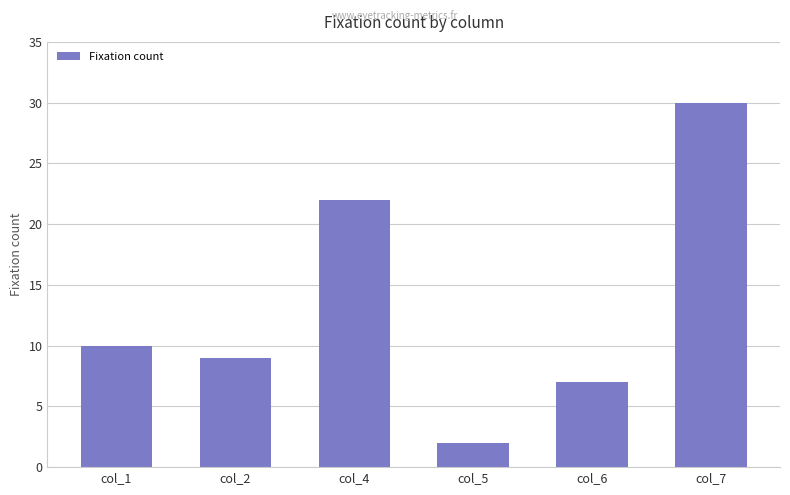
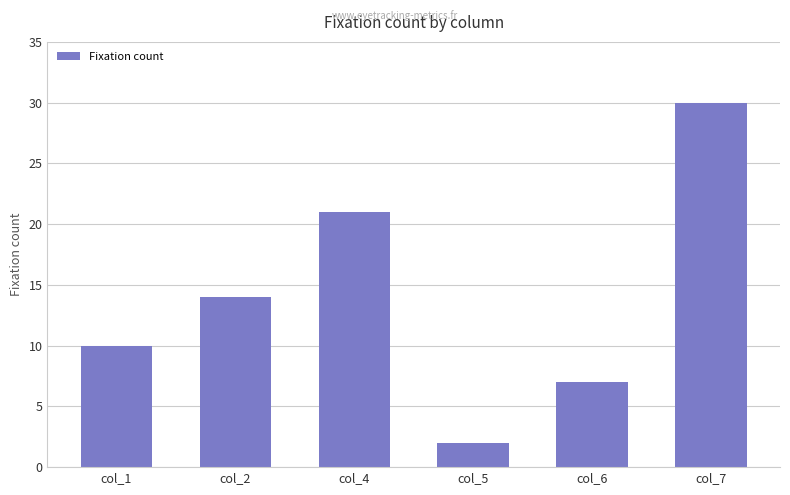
  {
    "col_1": 10,
-   "col_2": 9,
-   "col_4": 22,
+   "col_2": 14,
+   "col_4": 21,
    "col_5": 2,
    "col_6": 7,
    "col_7": 30
  }
